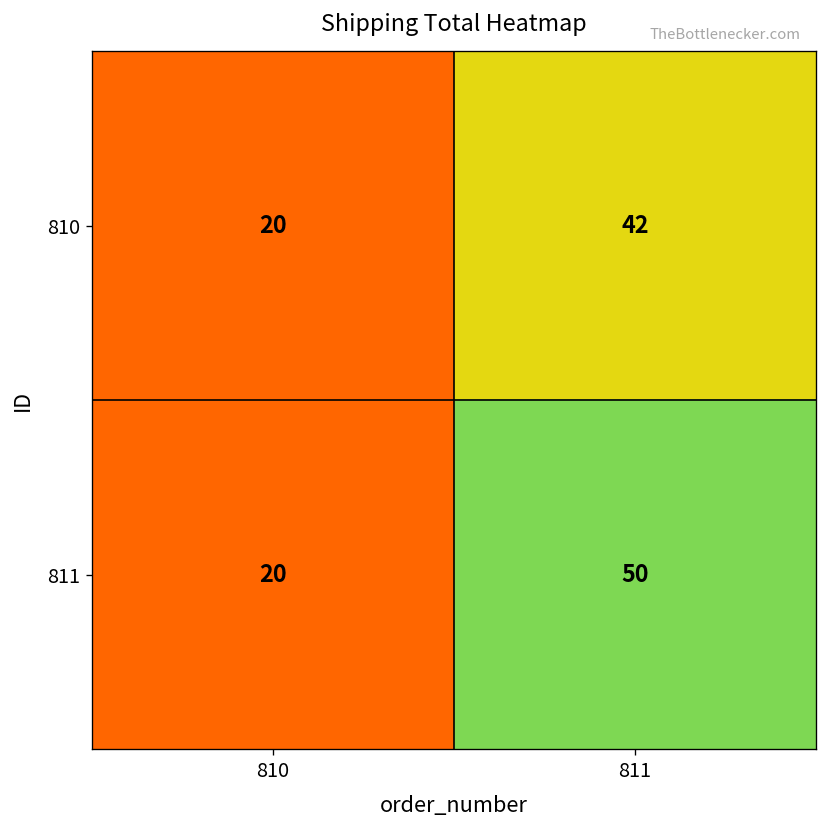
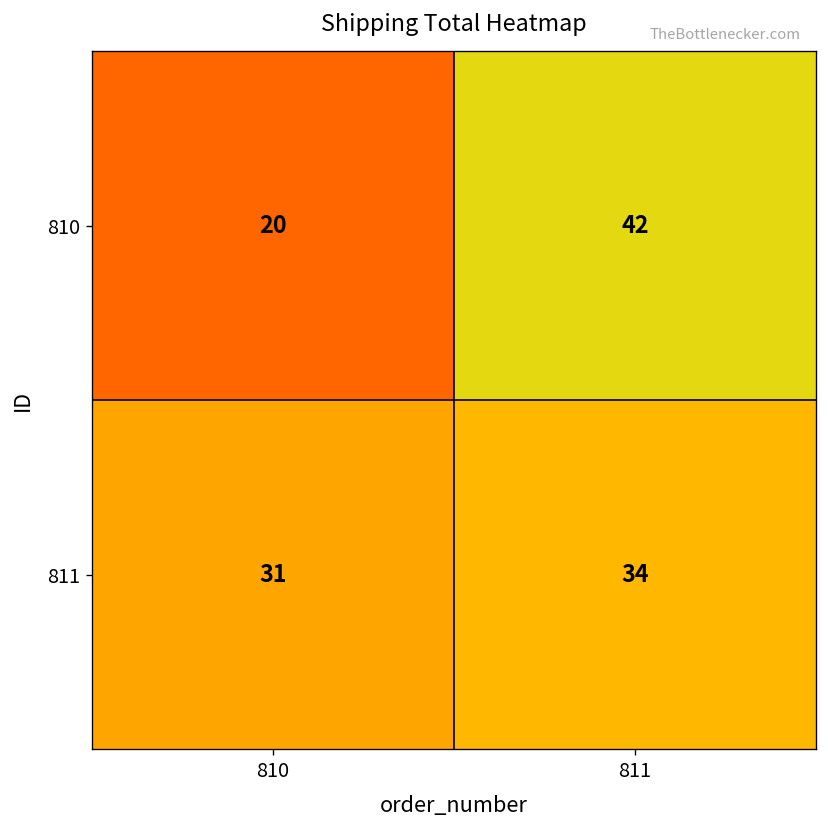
  {
    "810": {
      "810": 20,
      "811": 42
    },
    "811": {
-     "810": 20,
-     "811": 50
+     "810": 31,
+     "811": 34
    }
  }
